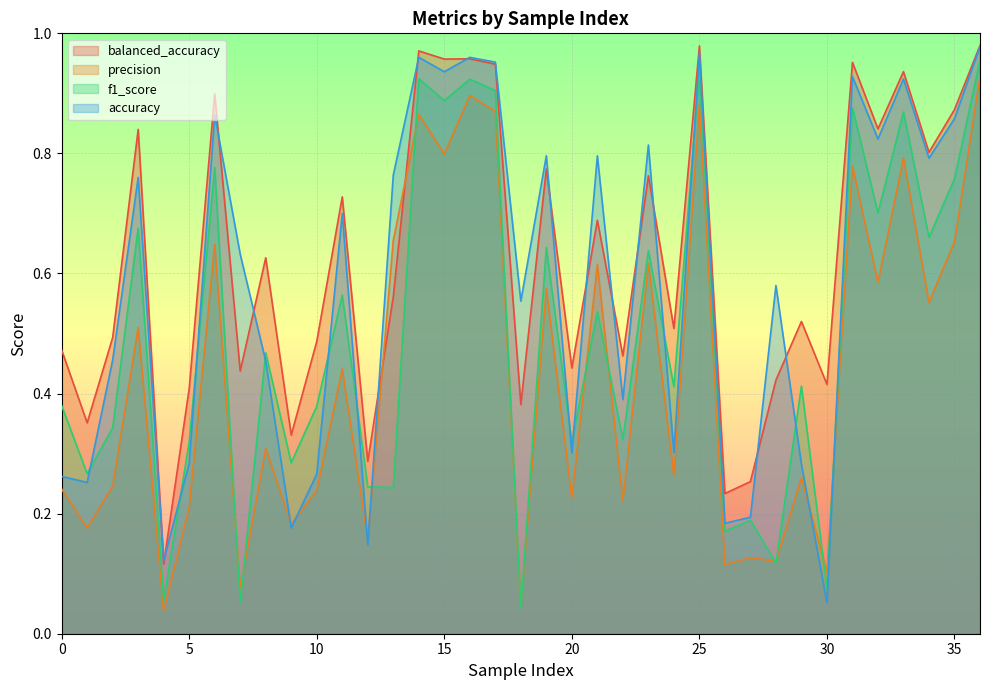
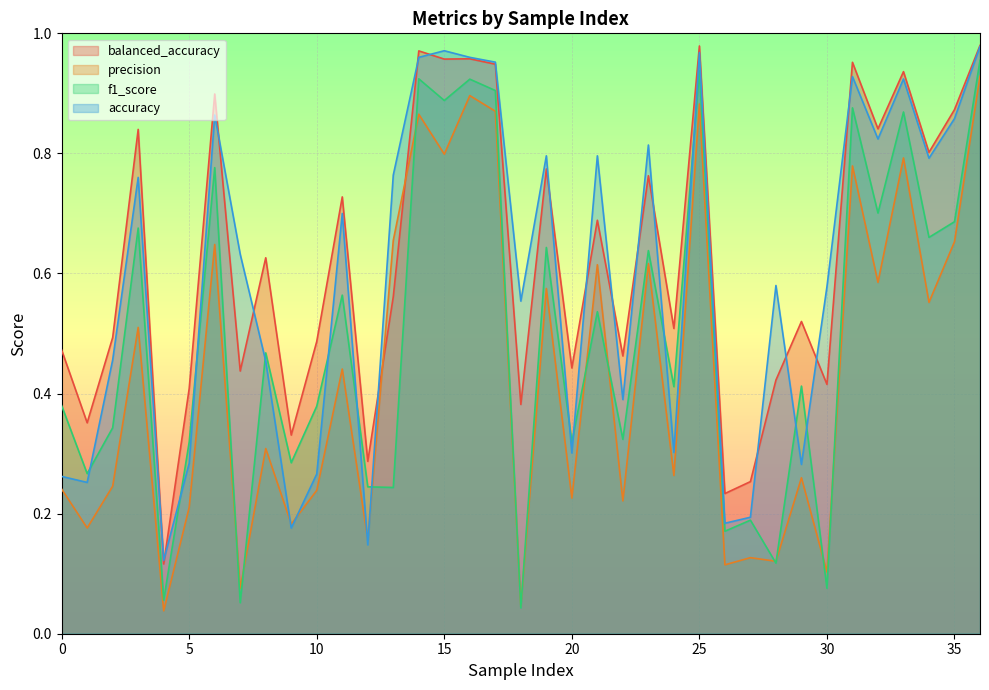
  {
    "f1_score": {
      "0": 0.38,
      "5": 0.32,
      "10": 0.38,
      "15": 0.89,
      "20": 0.32,
      "25": 0.94,
      "30": 0.08,
-     "35": 0.76
+     "35": 0.69
    },
    "accuracy": {
      "0": 0.26,
      "5": 0.28,
      "10": 0.27,
-     "15": 0.94,
+     "15": 0.97,
      "20": 0.30,
      "25": 0.97,
-     "30": 0.05,
+     "30": 0.58,
      "35": 0.86
    }
  }
